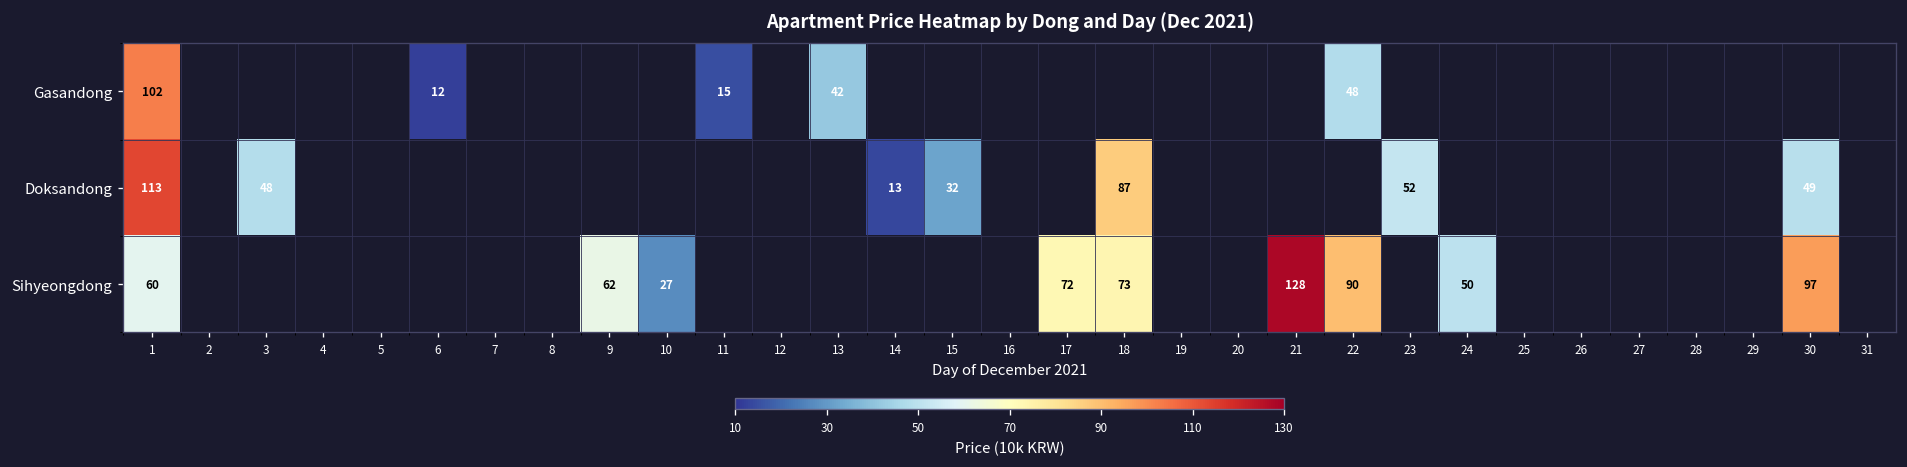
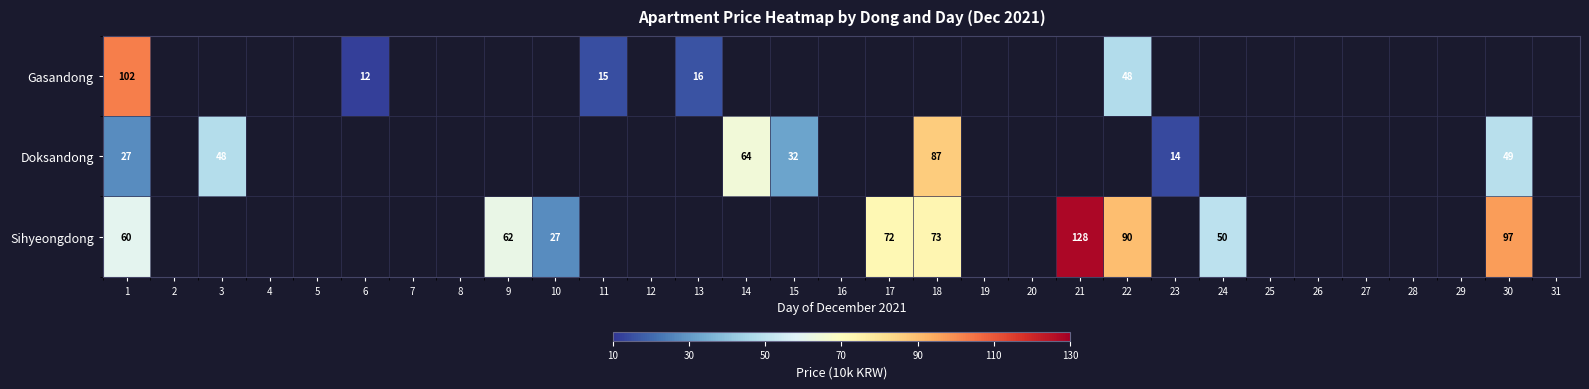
  {
    "Gasandong": {
      "1": 102,
      "6": 12,
      "11": 15,
-     "13": 42,
+     "13": 16,
      "22": 48
    },
    "Doksandong": {
-     "1": 113,
+     "1": 27,
      "3": 48,
-     "14": 13,
+     "14": 64,
      "15": 32,
      "18": 87,
-     "23": 52,
+     "23": 14,
      "30": 49
    },
    "Sihyeongdong": {
      "1": 60,
      "9": 62,
      "10": 27,
      "17": 72,
      "18": 73,
      "21": 128,
      "22": 90,
      "24": 50,
      "30": 97
    }
  }
